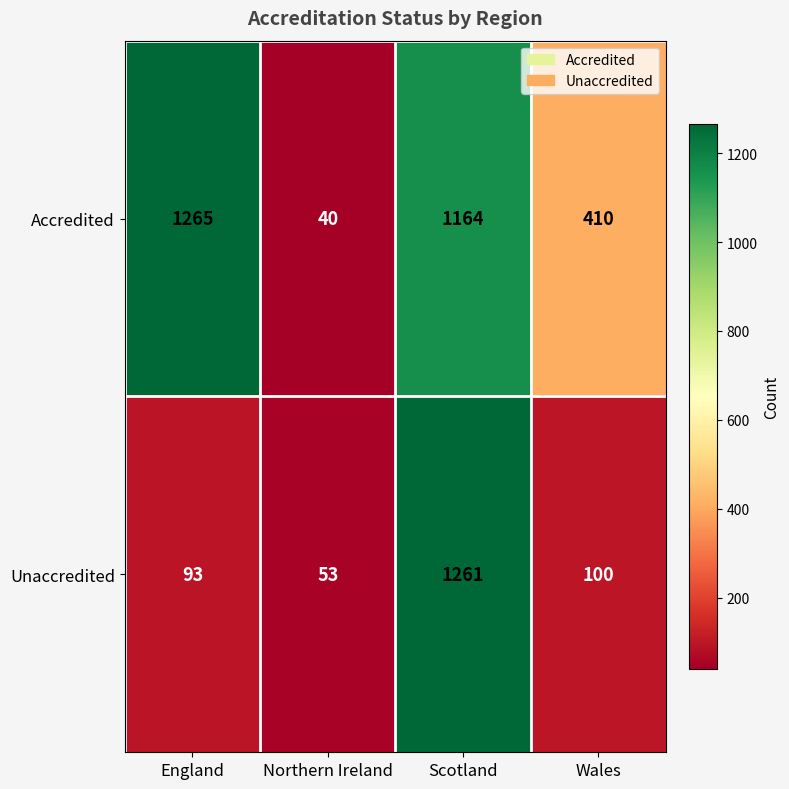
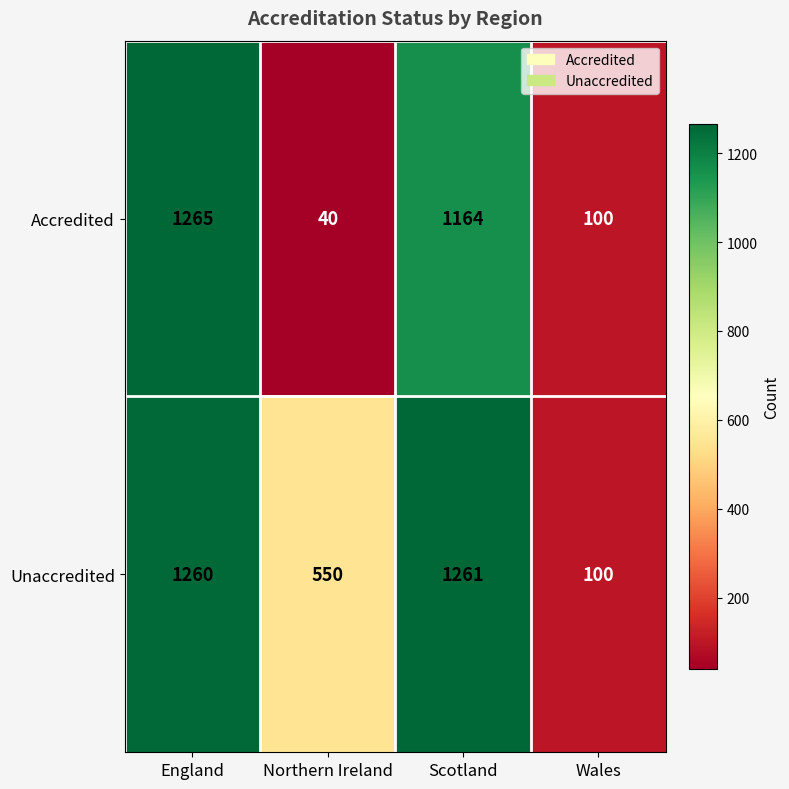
  {
    "Accredited": {
      "England": 1265,
      "Northern Ireland": 40,
      "Scotland": 1164,
-     "Wales": 410
+     "Wales": 100
    },
    "Unaccredited": {
-     "England": 93,
-     "Northern Ireland": 53,
+     "England": 1260,
+     "Northern Ireland": 550,
      "Scotland": 1261,
      "Wales": 100
    }
  }
